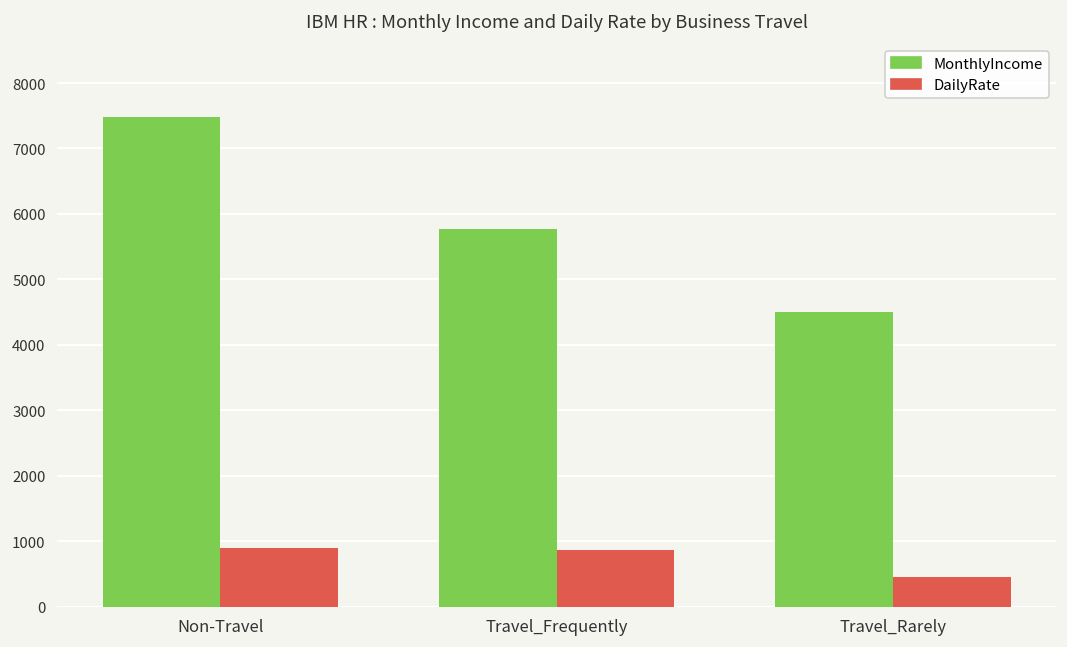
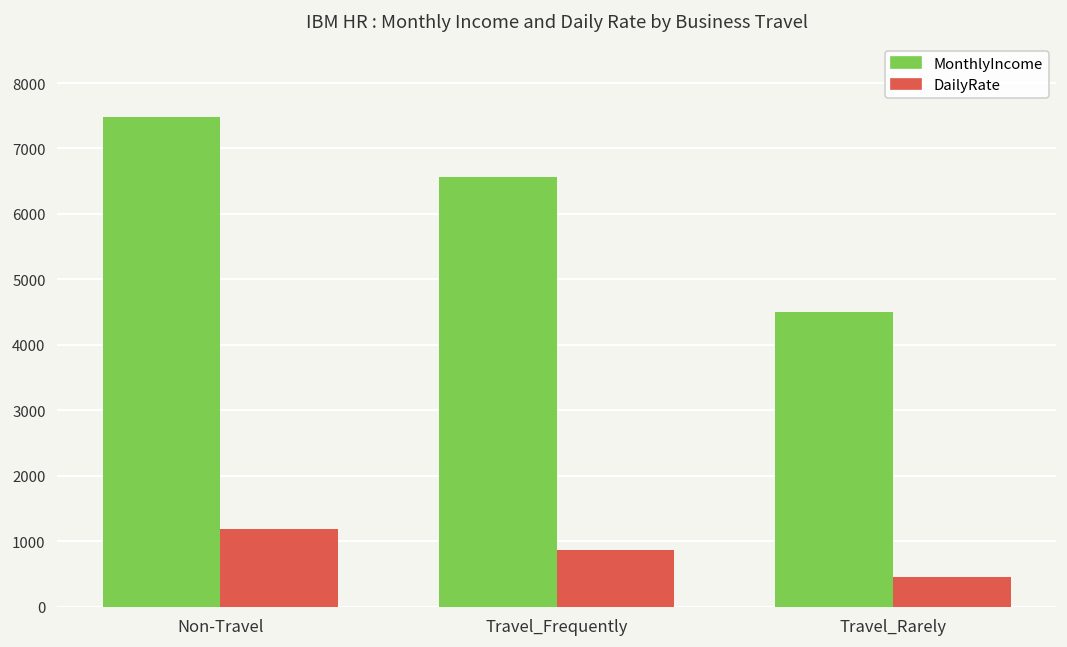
  {
    "MonthlyIncome": {
      "Non-Travel": 7500,
-     "Travel_Frequently": 5800,
+     "Travel_Frequently": 6600,
      "Travel_Rarely": 4500
    },
    "DailyRate": {
-     "Non-Travel": 900,
+     "Non-Travel": 1200,
      "Travel_Frequently": 900,
      "Travel_Rarely": 500
    }
  }
